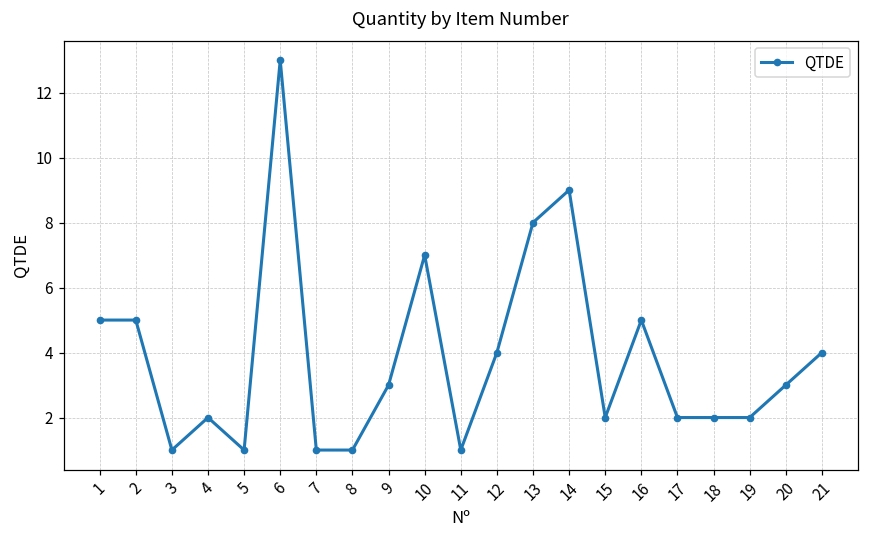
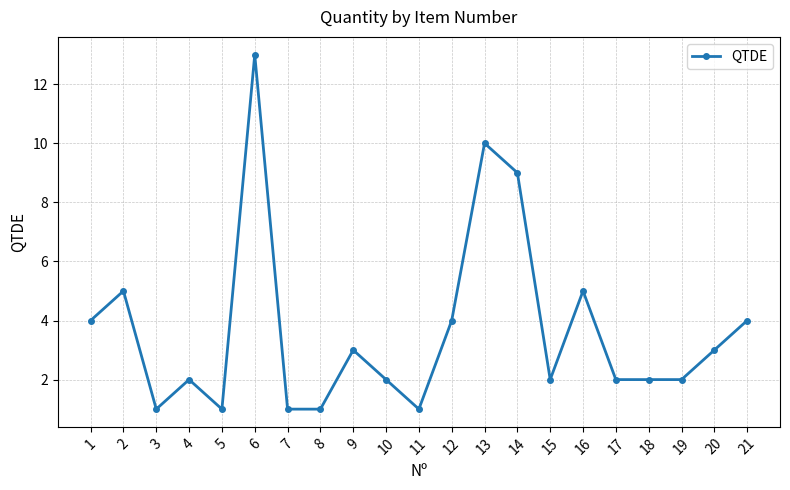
  {
-   "1": 5,
+   "1": 4,
    "2": 5,
    "3": 1,
    "4": 2,
    "5": 1,
    "6": 13,
    "7": 1,
    "8": 1,
    "9": 3,
-   "10": 7,
+   "10": 2,
    "11": 1,
    "12": 4,
-   "13": 8,
+   "13": 10,
    "14": 9,
    "15": 2,
    "16": 5,
    "17": 2,
    "18": 2,
    "19": 2,
    "20": 3,
    "21": 4
  }
